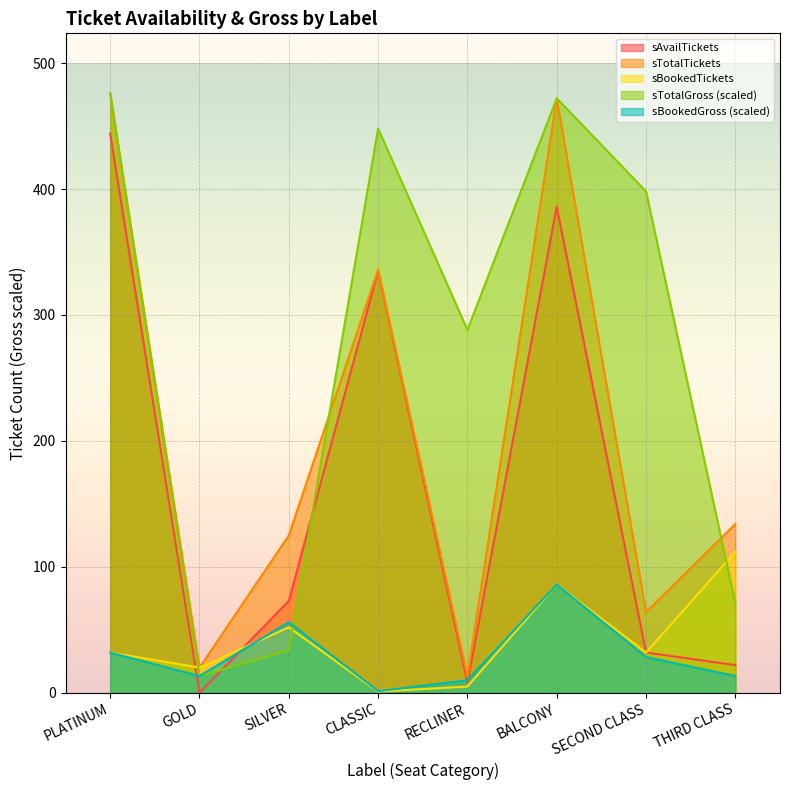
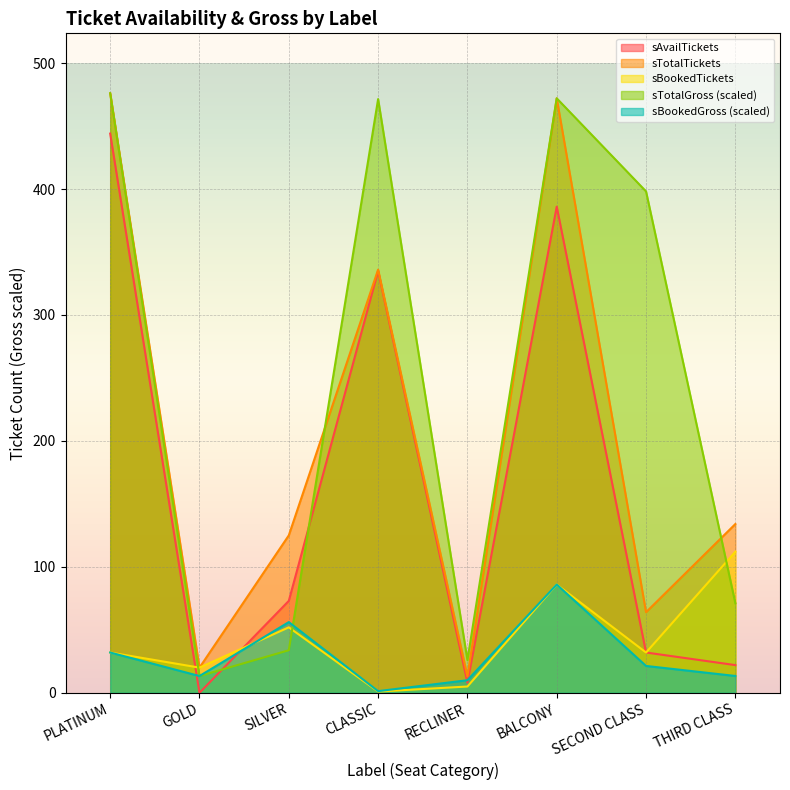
  {
    "sAvailTickets": {
      "PLATINUM": 444,
      "GOLD": 0,
      "SILVER": 73,
      "BALCONY": 386,
      "THIRD CLASS": 22
    },
    "sTotalTickets": {
      "SILVER": 125,
      "RECLINER": 13,
      "SECOND CLASS": 64,
      "THIRD CLASS": 134
    },
    "sBookedTickets": {
      "SILVER": 52,
      "RECLINER": 5,
      "THIRD CLASS": 112
    },
    "sTotalGross (scaled)": {
      "SILVER": 34,
-     "CLASSIC": 448,
-     "RECLINER": 288,
+     "CLASSIC": 471,
+     "RECLINER": 26,
      "SECOND CLASS": 398,
      "THIRD CLASS": 71
    },
    "sBookedGross (scaled)": {
      "SILVER": 56,
-     "SECOND CLASS": 28,
+     "SECOND CLASS": 21,
      "THIRD CLASS": 13
    }
  }
